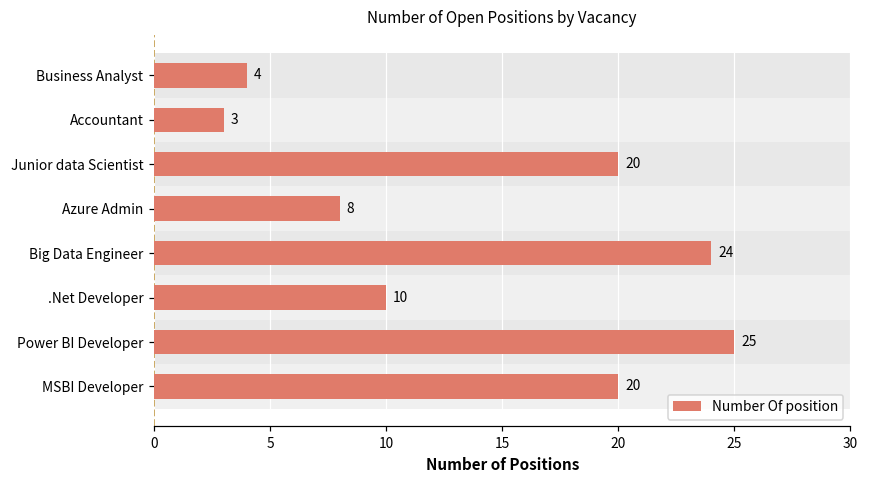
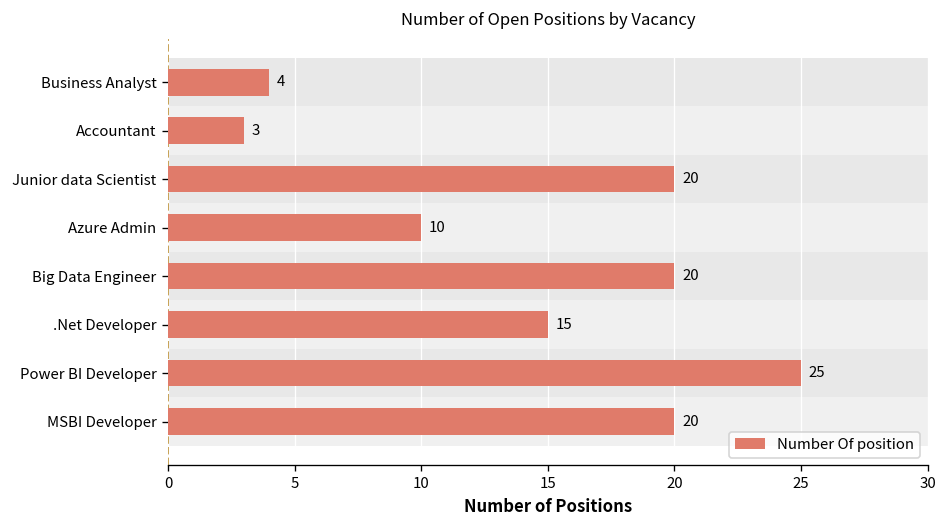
  {
    "Business Analyst": 4,
    "Accountant": 3,
    "Junior data Scientist": 20,
-   "Azure Admin": 8,
-   "Big Data Engineer": 24,
-   ".Net Developer": 10,
+   "Azure Admin": 10,
+   "Big Data Engineer": 20,
+   ".Net Developer": 15,
    "Power BI Developer": 25,
    "MSBI Developer": 20
  }
